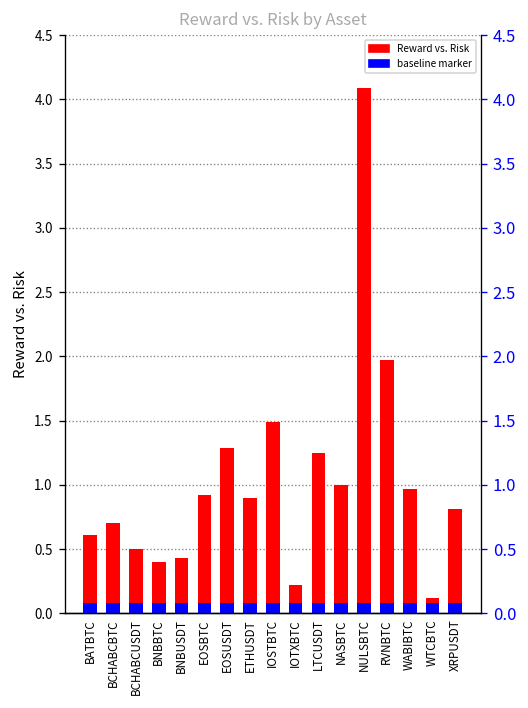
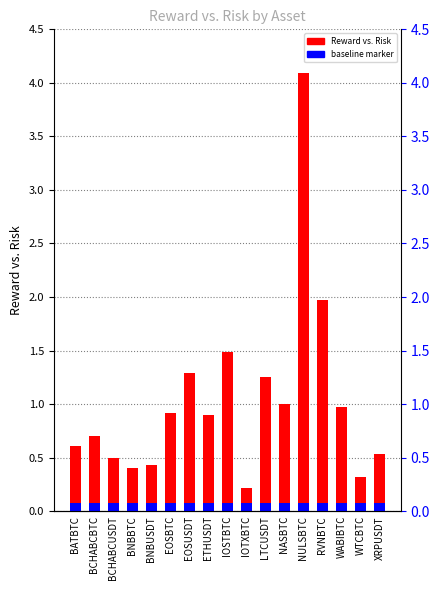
  {
    "Reward vs. Risk": {
      "BATBTC": 0.61,
      "BCHABCBTC": 0.70,
      "BCHABCUSDT": 0.50,
      "BNBBTC": 0.40,
      "BNBUSDT": 0.43,
      "EOSBTC": 0.92,
      "EOSUSDT": 1.29,
      "ETHUSDT": 0.90,
      "IOSTBTC": 1.49,
      "IOTXBTC": 0.22,
      "LTCUSDT": 1.25,
      "NASBTC": 1.00,
      "NULSBTC": 4.09,
      "RVNBTC": 1.97,
      "WABIBTC": 0.97,
-     "WTCBTC": 0.12,
-     "XRPUSDT": 0.81
+     "WTCBTC": 0.32,
+     "XRPUSDT": 0.53
    }
  }
